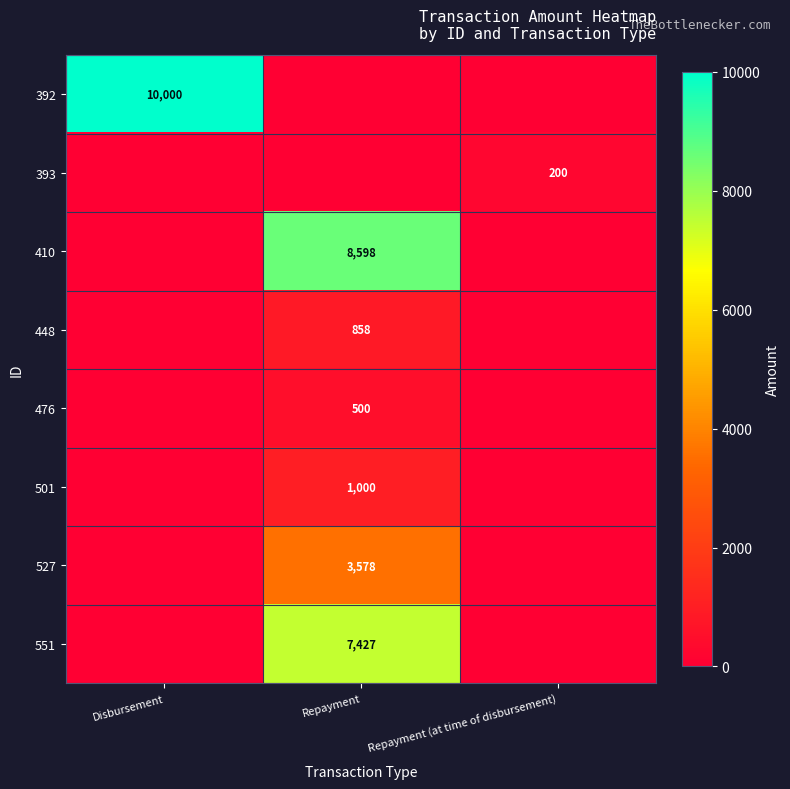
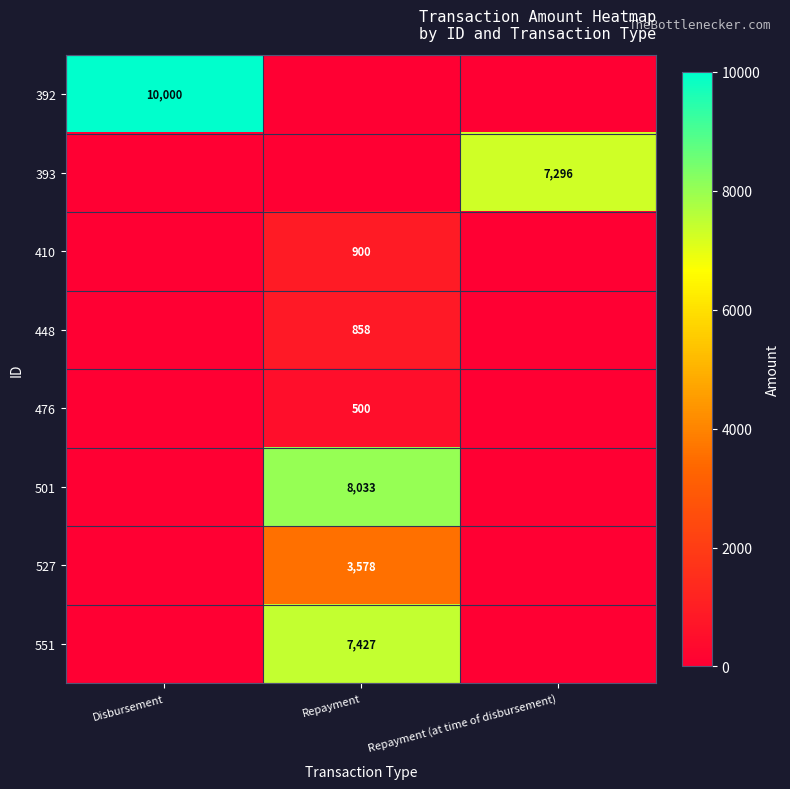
  {
    "392": {
      "Disbursement": "10,000"
    },
    "393": {
-     "Repayment (at time of disbursement)": "200"
+     "Repayment (at time of disbursement)": "7,296"
    },
    "410": {
-     "Repayment": "8,598"
+     "Repayment": "900"
    },
    "448": {
      "Repayment": "858"
    },
    "476": {
      "Repayment": "500"
    },
    "501": {
-     "Repayment": "1,000"
+     "Repayment": "8,033"
    },
    "527": {
      "Repayment": "3,578"
    },
    "551": {
      "Repayment": "7,427"
    }
  }
